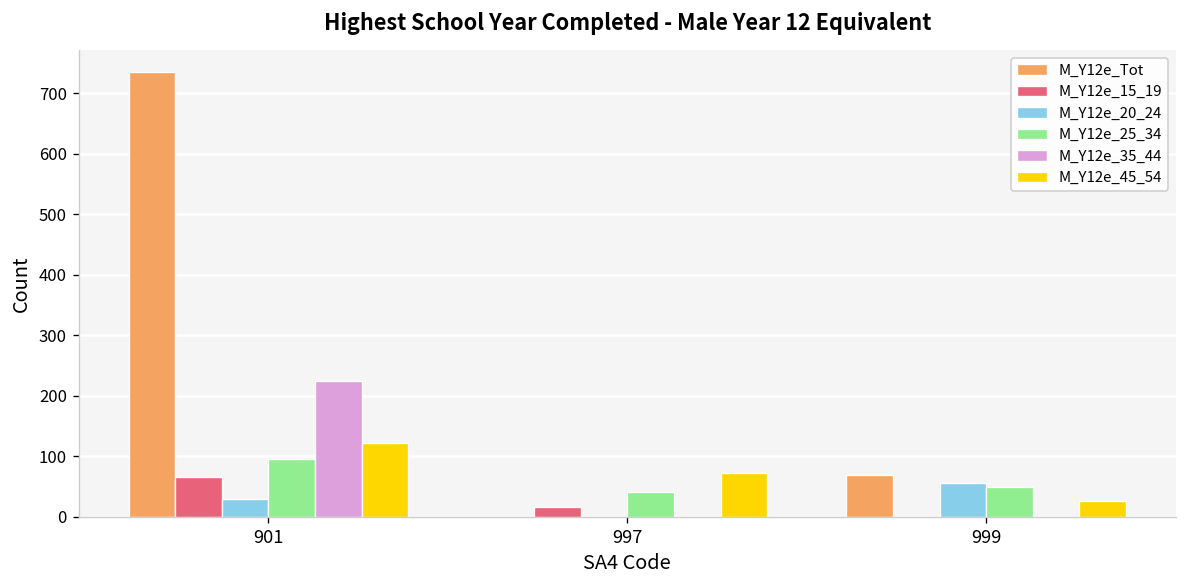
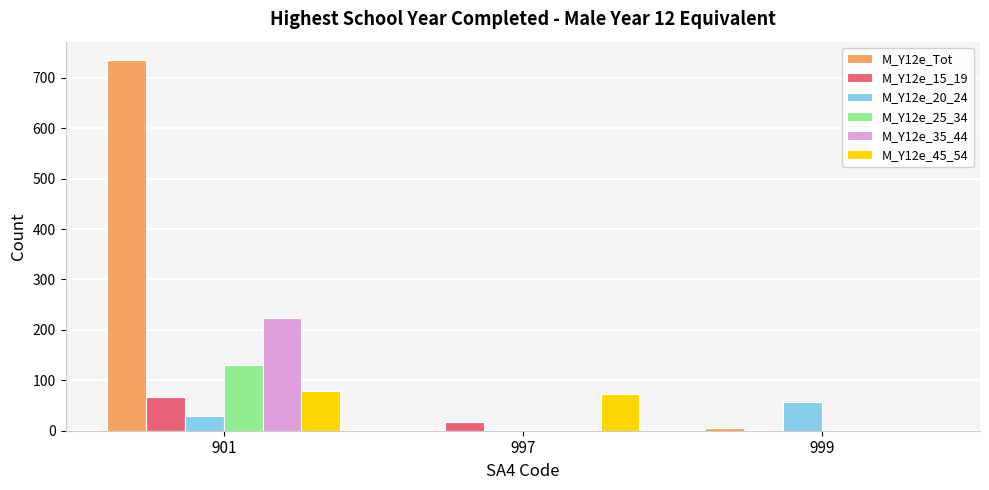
  {
    "M_Y12e_Tot": {
      "901": 740,
      "997": 0,
-     "999": 70
+     "999": 10
    },
    "M_Y12e_15_19": {
      "901": 70,
      "997": 20,
      "999": 0
    },
    "M_Y12e_20_24": {
      "901": 30,
      "997": 0,
      "999": 60
    },
    "M_Y12e_25_34": {
-     "901": 100,
-     "997": 40,
-     "999": 50
+     "901": 130,
+     "997": 0,
+     "999": 0
    },
    "M_Y12e_35_44": {
      "901": 220,
      "997": 0,
      "999": 0
    },
    "M_Y12e_45_54": {
-     "901": 120,
+     "901": 80,
      "997": 70,
-     "999": 30
+     "999": 0
    }
  }
